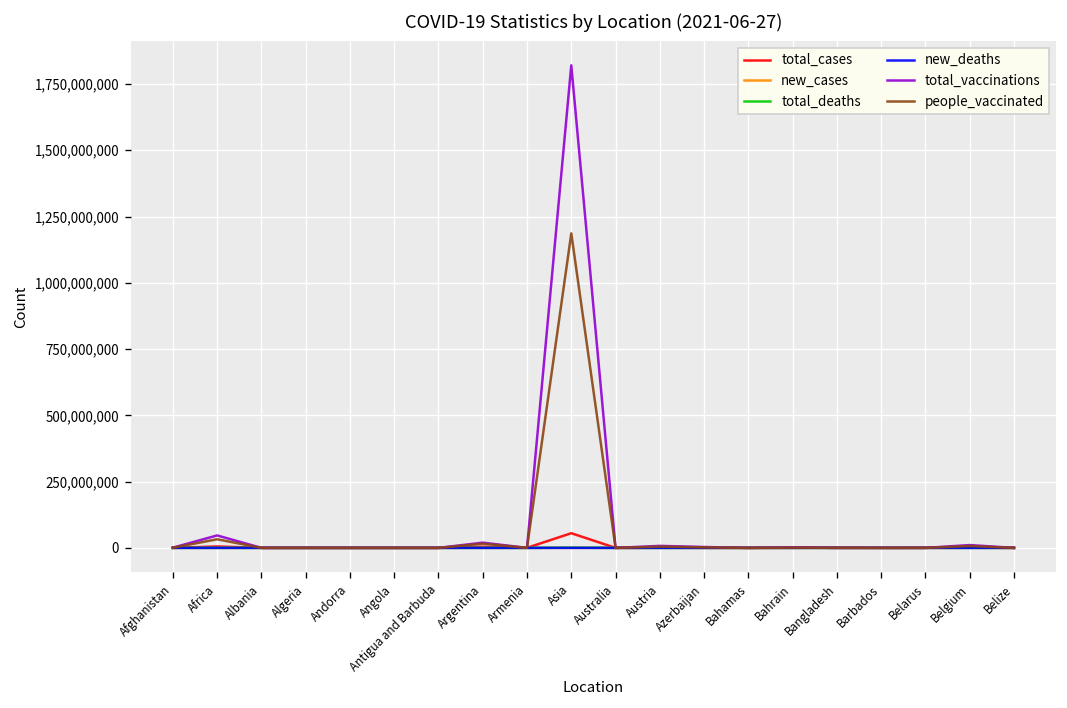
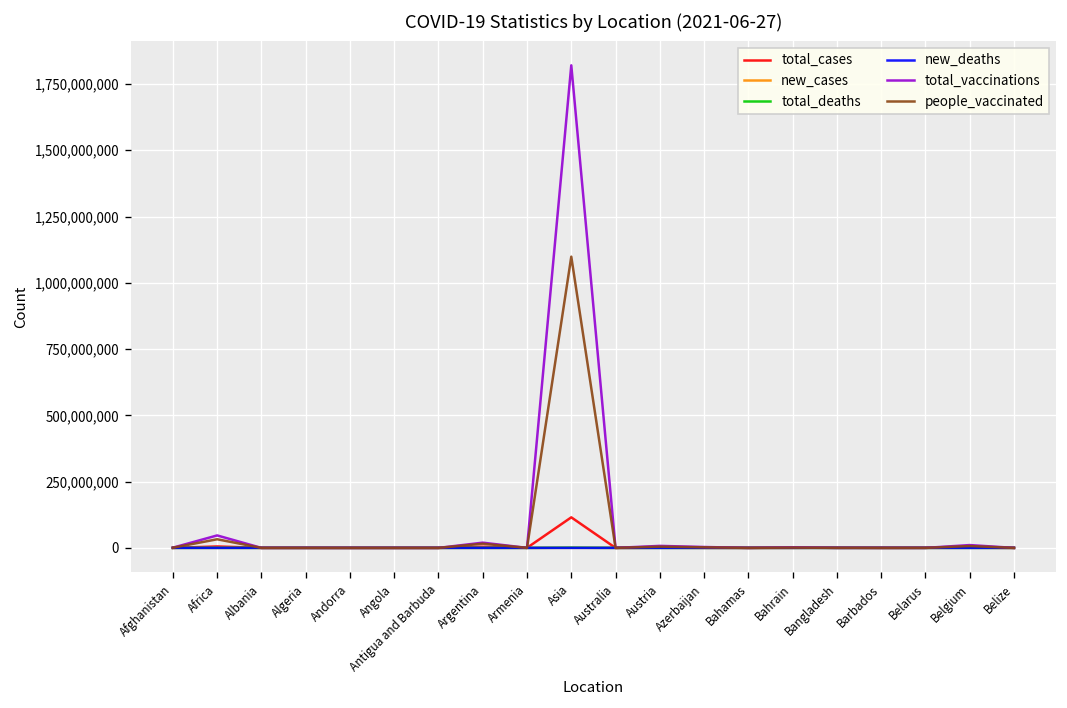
  {
    "total_cases": {
-     "Asia": "60,000,000"
+     "Asia": "120,000,000"
    },
    "total_vaccinations": {
      "Africa": "50,000,000",
      "Asia": "1,820,000,000"
    },
    "people_vaccinated": {
      "Africa": "30,000,000",
-     "Asia": "1,190,000,000"
+     "Asia": "1,100,000,000"
    }
  }
